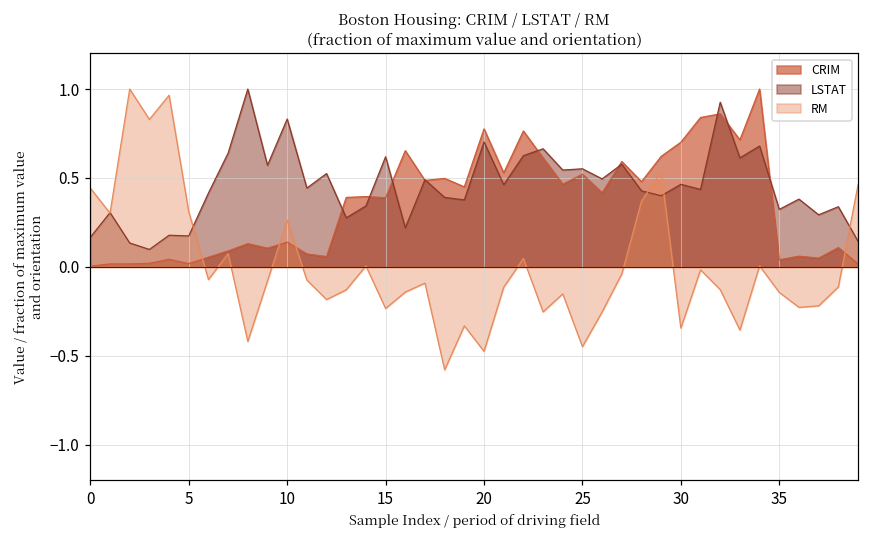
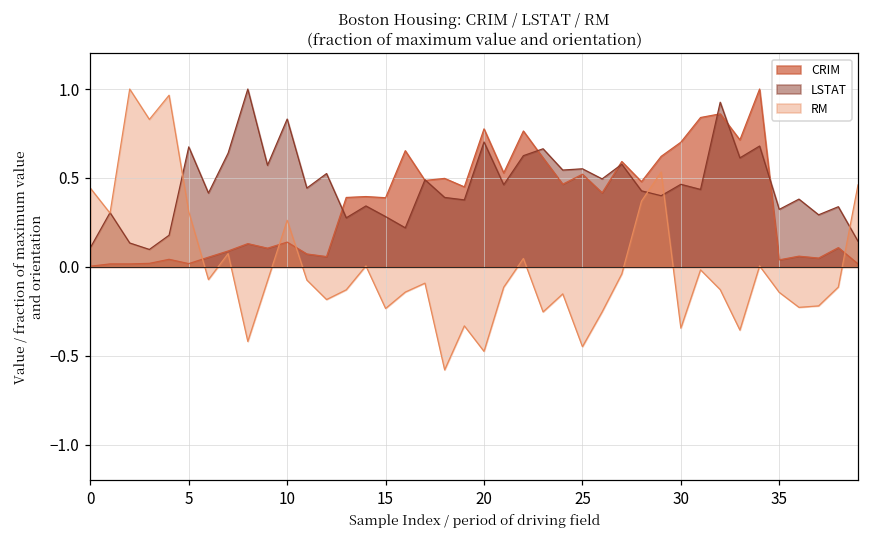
  {
    "LSTAT": {
-     "0": 0.17,
-     "5": 0.17,
+     "0": 0.11,
+     "5": 0.67,
      "10": 0.83,
-     "15": 0.62,
+     "15": 0.28,
      "20": 0.70,
      "25": 0.55,
      "30": 0.46,
      "35": 0.32
    }
  }
